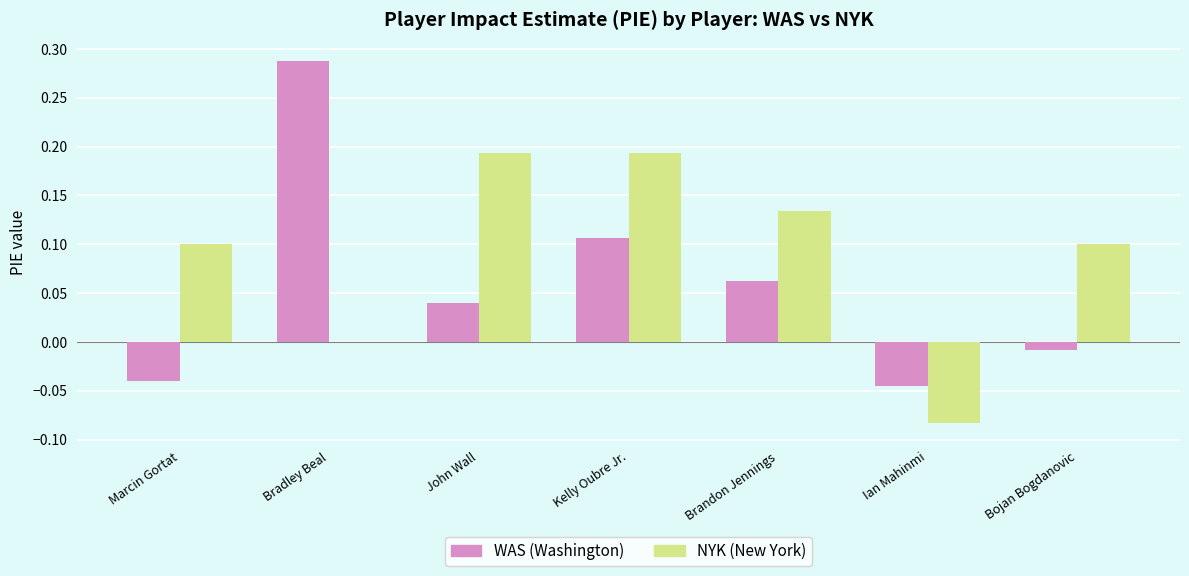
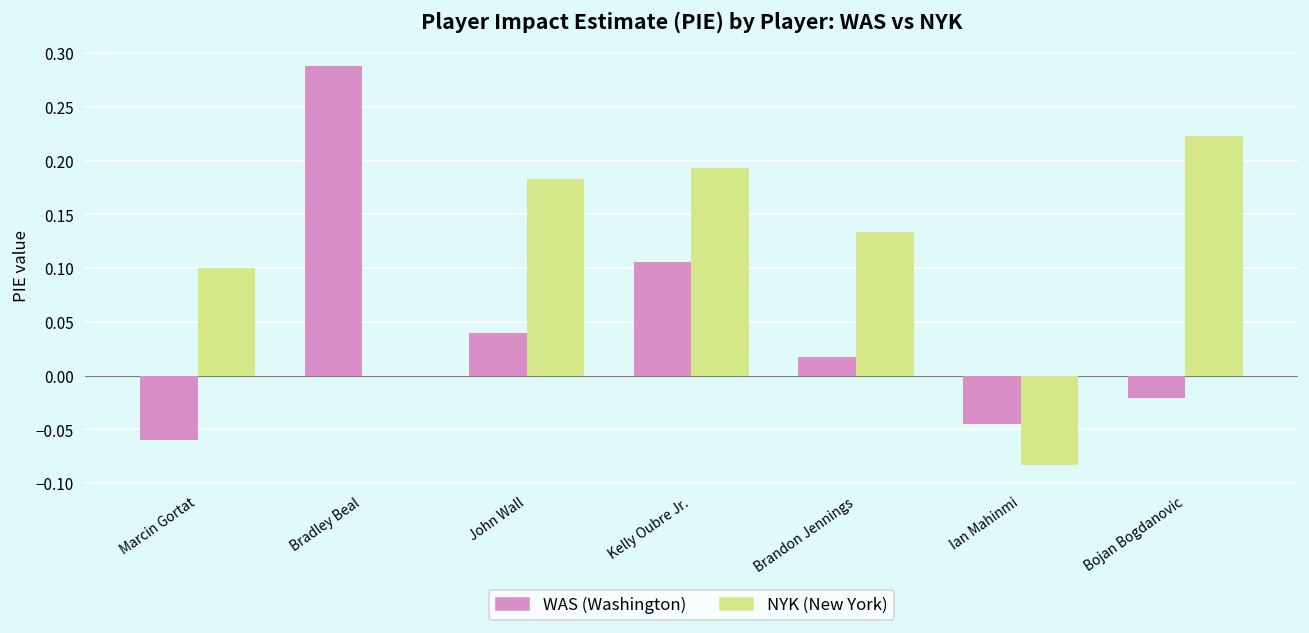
  {
    "WAS (Washington)": {
-     "Marcin Gortat": -0.04,
+     "Marcin Gortat": -0.06,
      "Bradley Beal": 0.29,
      "John Wall": 0.04,
      "Kelly Oubre Jr.": 0.11,
-     "Brandon Jennings": 0.06,
+     "Brandon Jennings": 0.02,
      "Ian Mahinmi": -0.05,
-     "Bojan Bogdanovic": -0.01
+     "Bojan Bogdanovic": -0.02
    },
    "NYK (New York)": {
      "Marcin Gortat": 0.10,
      "Bradley Beal": 0.00,
-     "John Wall": 0.19,
+     "John Wall": 0.18,
      "Kelly Oubre Jr.": 0.19,
      "Brandon Jennings": 0.13,
      "Ian Mahinmi": -0.08,
-     "Bojan Bogdanovic": 0.10
+     "Bojan Bogdanovic": 0.22
    }
  }
